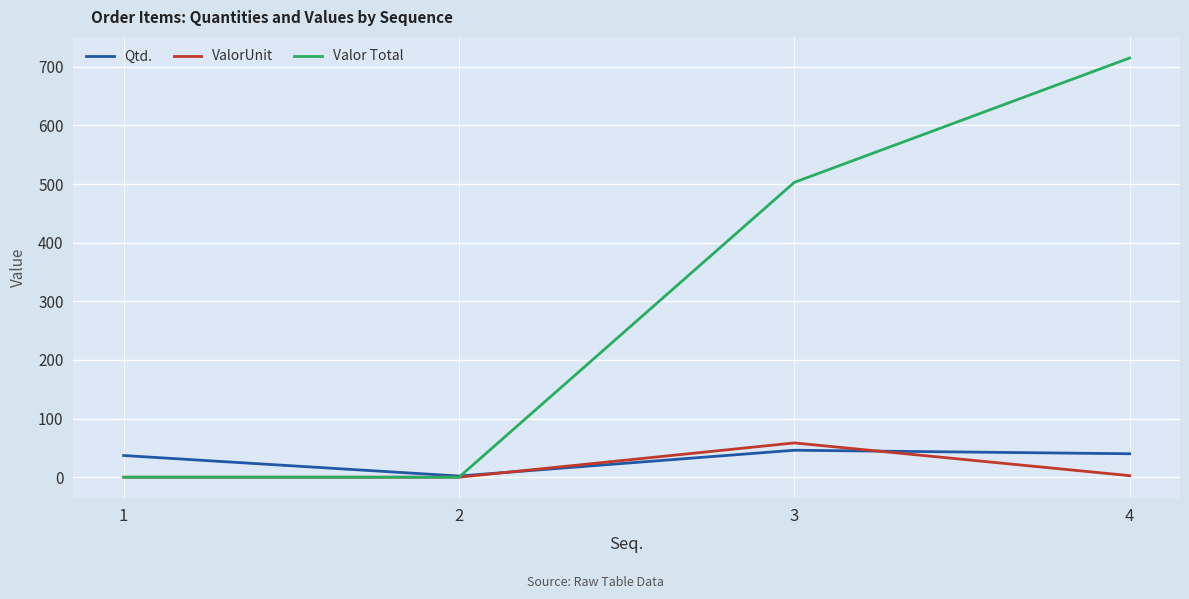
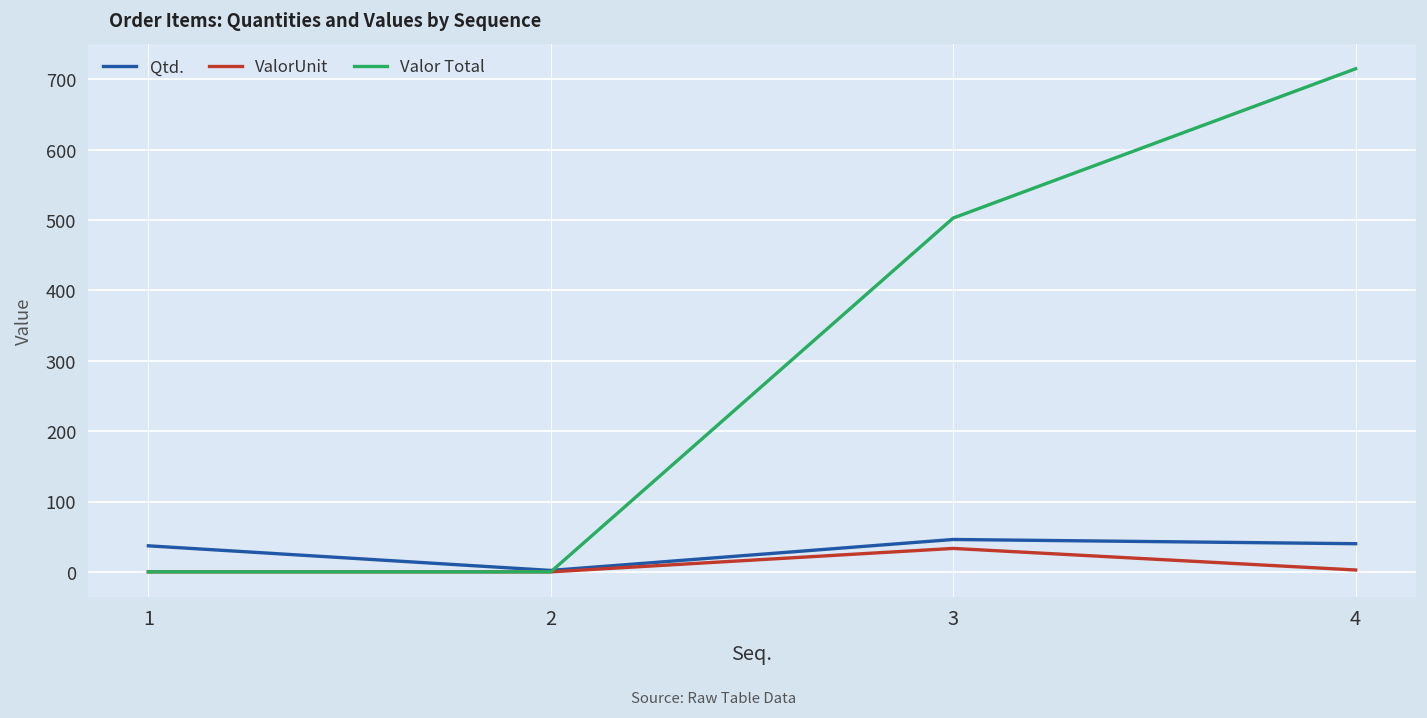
  {
    "Qtd.": {
      "1": 40,
      "3": 50,
      "4": 40
    },
    "ValorUnit": {
-     "3": 60,
+     "3": 30,
      "4": 0
    },
    "Valor Total": {
      "3": 500,
      "4": 720
    }
  }
